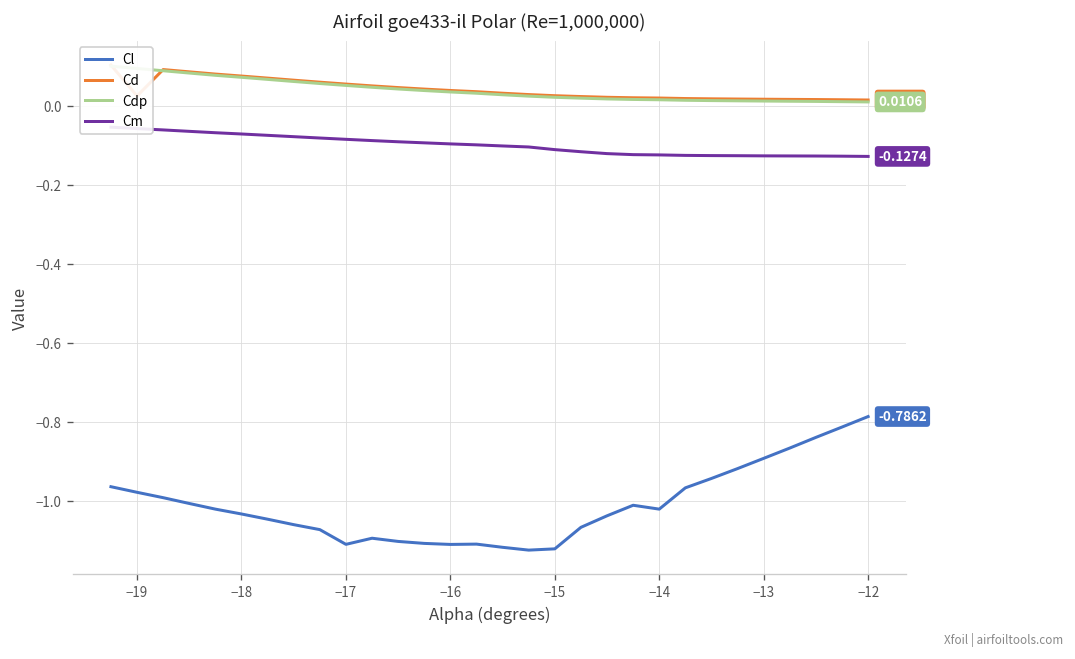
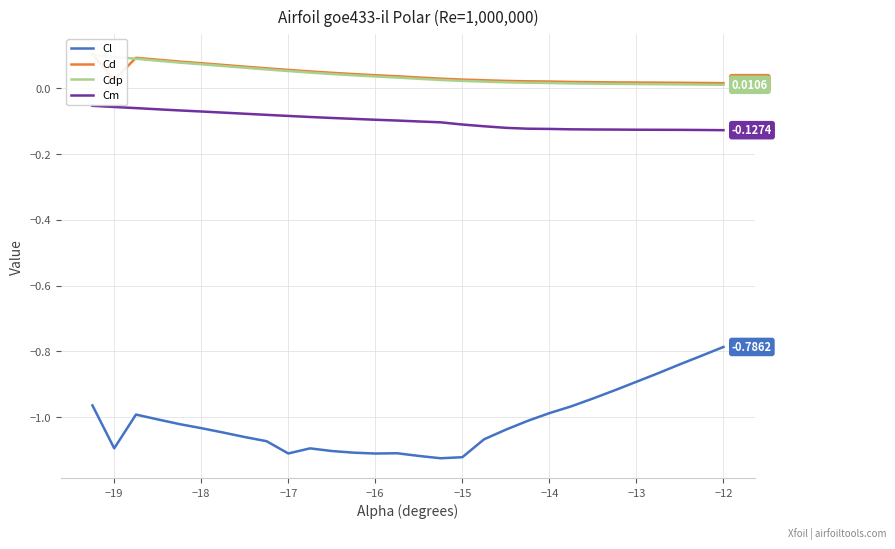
  {
    "Cl": {
-     "−19": -0.98,
+     "−19": -1.09,
      "−18": -1.03,
      "−17": -1.11,
      "−16": -1.11,
      "−15": -1.12,
-     "−14": -1.02,
+     "−14": -0.99,
      "−13": -0.89
    },
    "Cm": {
      "−19": -0.06,
      "−18": -0.07,
      "−17": -0.08,
      "−16": -0.10,
      "−15": -0.11,
      "−14": -0.12,
      "−13": -0.13
    }
  }
